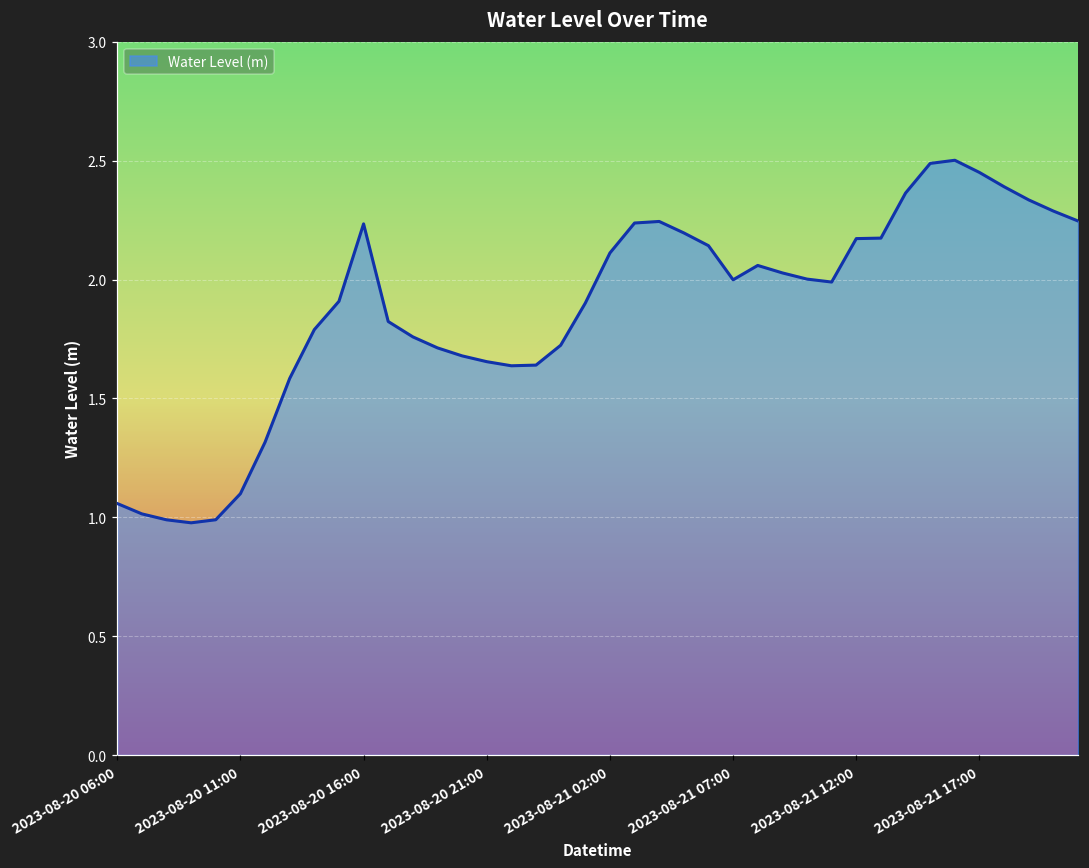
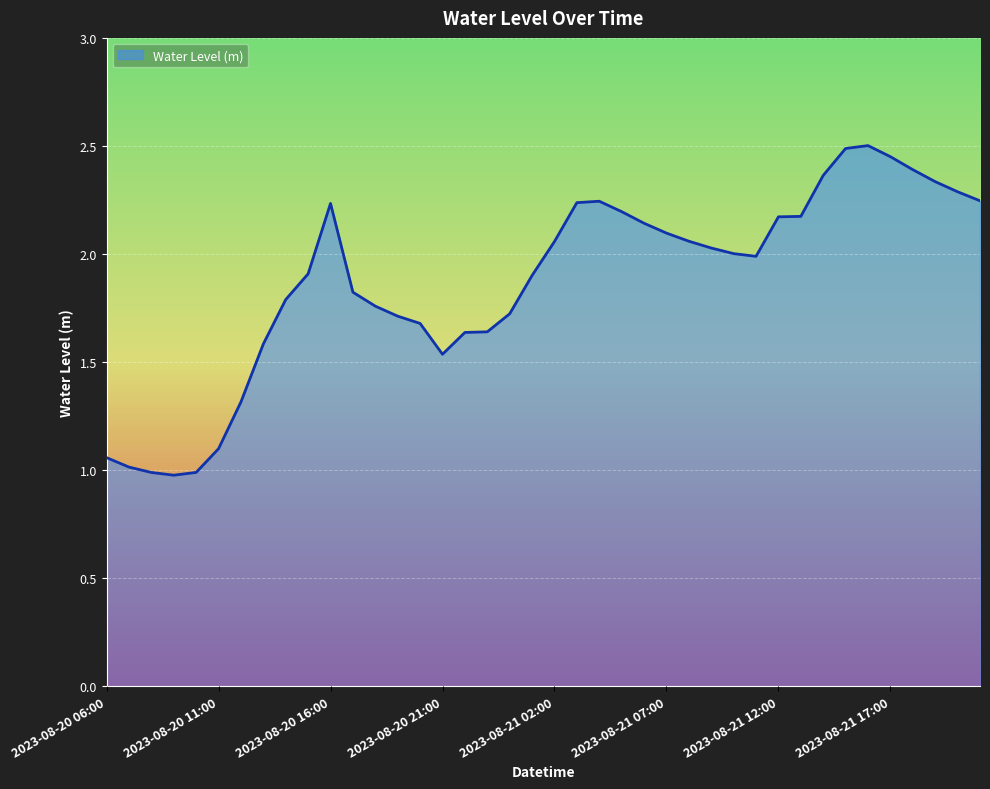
  {
    "2023-08-20 06:00": 1.06,
    "2023-08-20 11:00": 1.10,
    "2023-08-20 16:00": 2.23,
-   "2023-08-20 21:00": 1.65,
-   "2023-08-21 02:00": 2.11,
-   "2023-08-21 07:00": 2.00,
+   "2023-08-20 21:00": 1.54,
+   "2023-08-21 02:00": 2.06,
+   "2023-08-21 07:00": 2.10,
    "2023-08-21 12:00": 2.17,
    "2023-08-21 17:00": 2.45
  }
